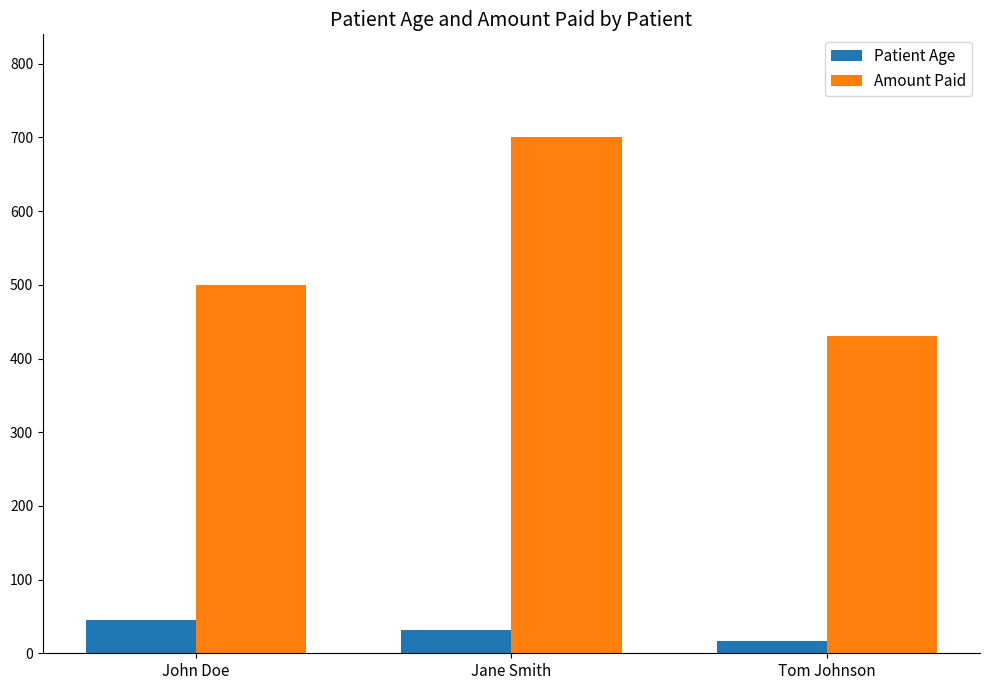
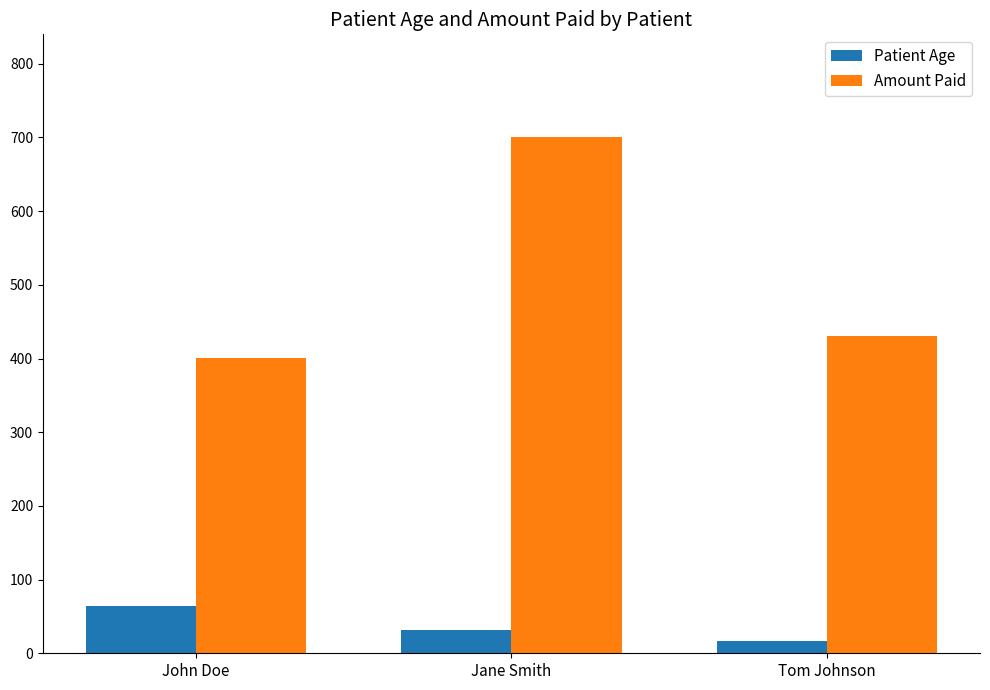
  {
    "Patient Age": {
-     "John Doe": 50,
+     "John Doe": 60,
      "Jane Smith": 30,
      "Tom Johnson": 20
    },
    "Amount Paid": {
-     "John Doe": 500,
+     "John Doe": 400,
      "Jane Smith": 700,
      "Tom Johnson": 430
    }
  }
